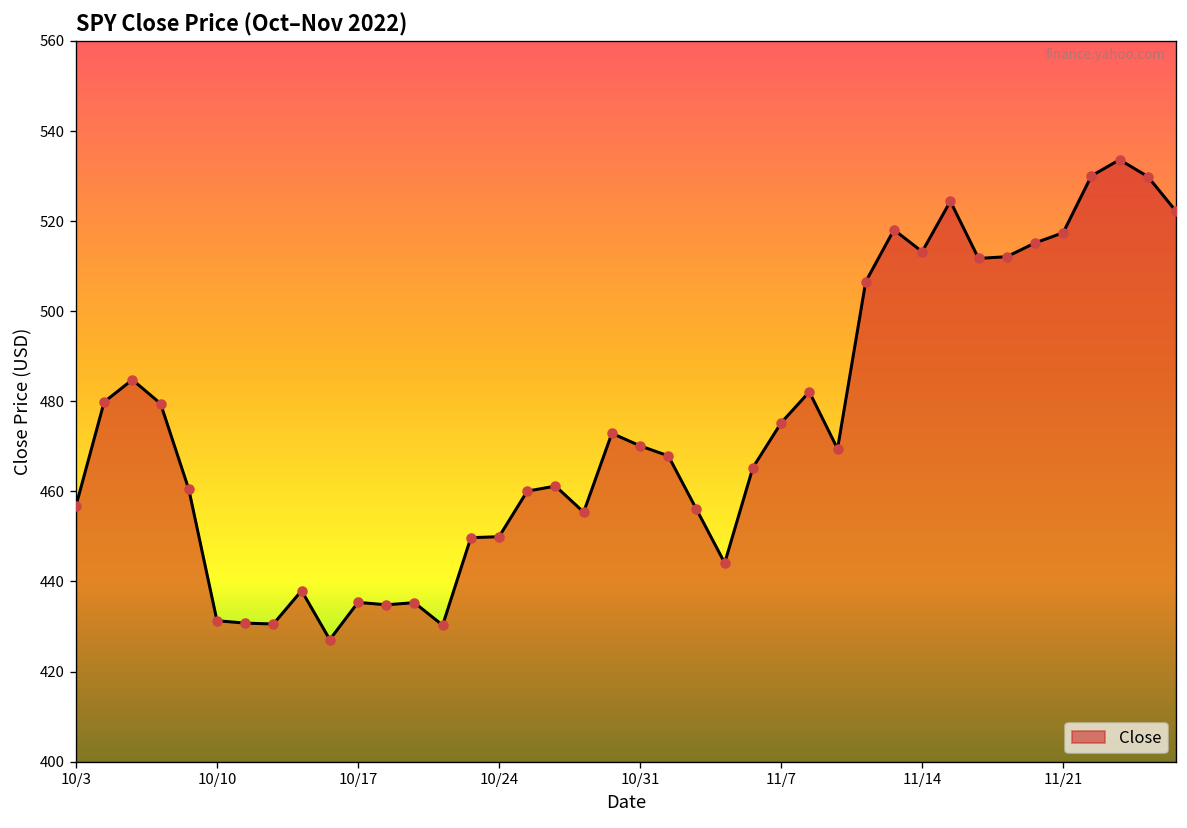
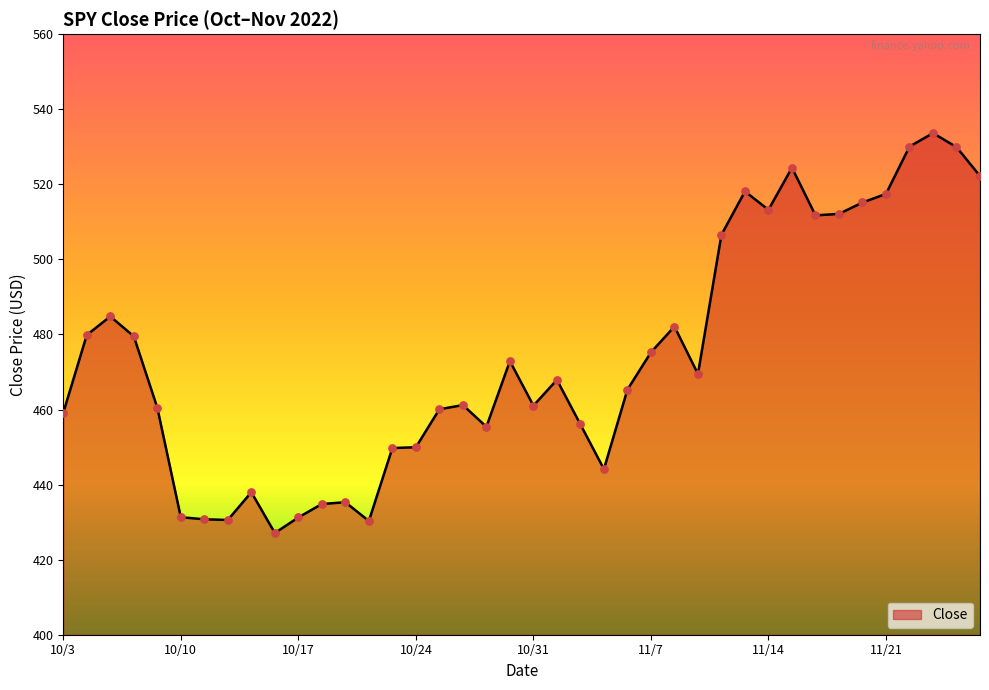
  {
-   "10/3": 457,
+   "10/3": 459,
    "10/10": 431,
-   "10/17": 435,
+   "10/17": 431,
    "10/24": 450,
-   "10/31": 470,
+   "10/31": 461,
    "11/7": 475,
    "11/14": 513,
    "11/21": 517
  }
